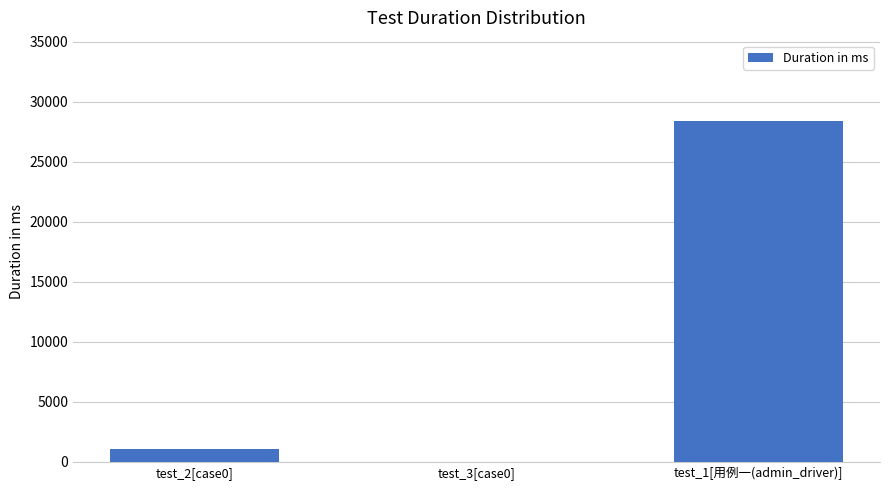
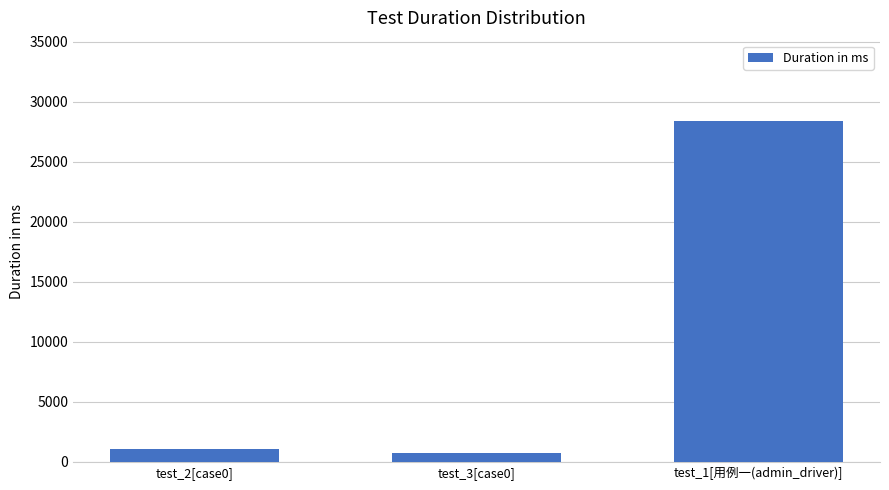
  {
    "test_2[case0]": 1100,
-   "test_3[case0]": 0,
+   "test_3[case0]": 800,
    "test_1[用例一(admin_driver)]": 28400
  }
